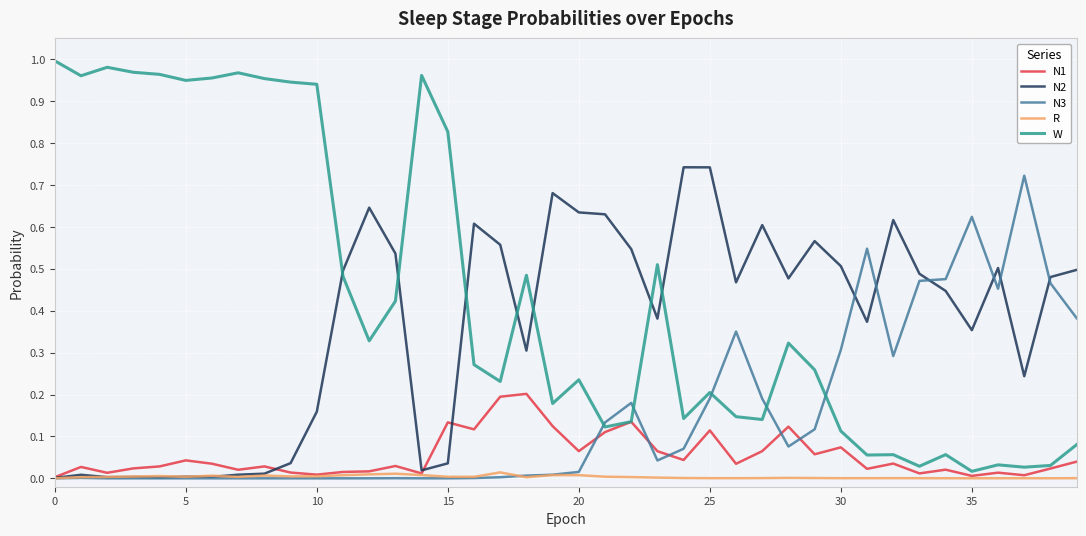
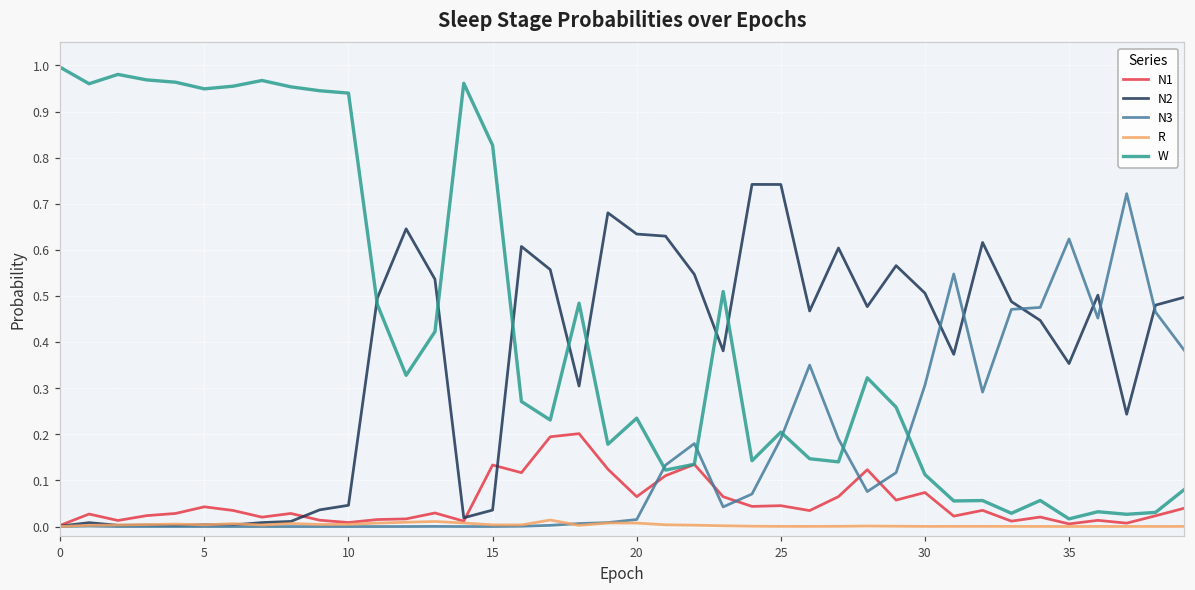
  {
    "N1": {
      "5": 0.04,
      "15": 0.13,
      "20": 0.06,
-     "25": 0.11,
+     "25": 0.05,
      "30": 0.07
    },
    "N2": {
-     "10": 0.16,
+     "10": 0.05,
      "15": 0.04,
      "20": 0.63,
      "25": 0.74,
      "30": 0.51,
      "35": 0.35
    },
    "R": {
      "20": 0.01,
      "25": 0.00,
      "30": 0.00
    }
  }
